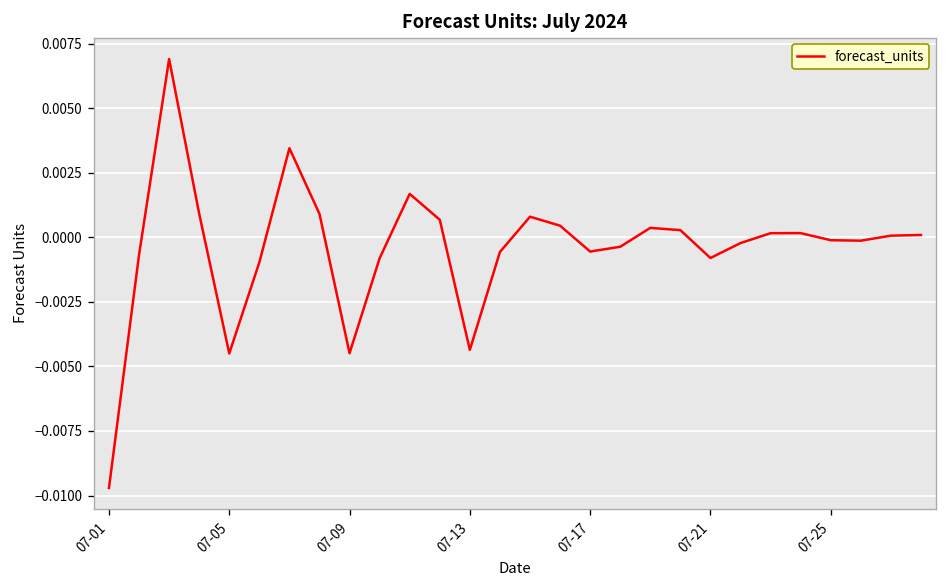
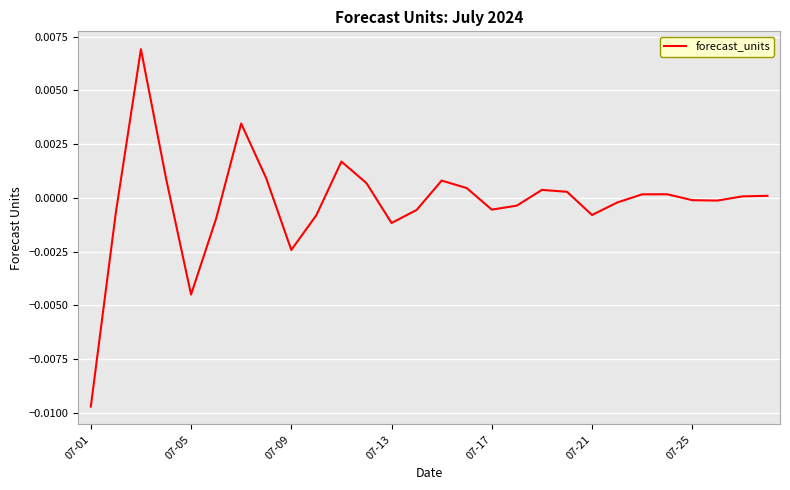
  {
    "07-01": -0.0097,
    "07-05": -0.0045,
-   "07-09": -0.0045,
-   "07-13": -0.0044,
+   "07-09": -0.0024,
+   "07-13": -0.0012,
    "07-17": -0.0005,
    "07-21": -0.0008,
    "07-25": -0.0001
  }
